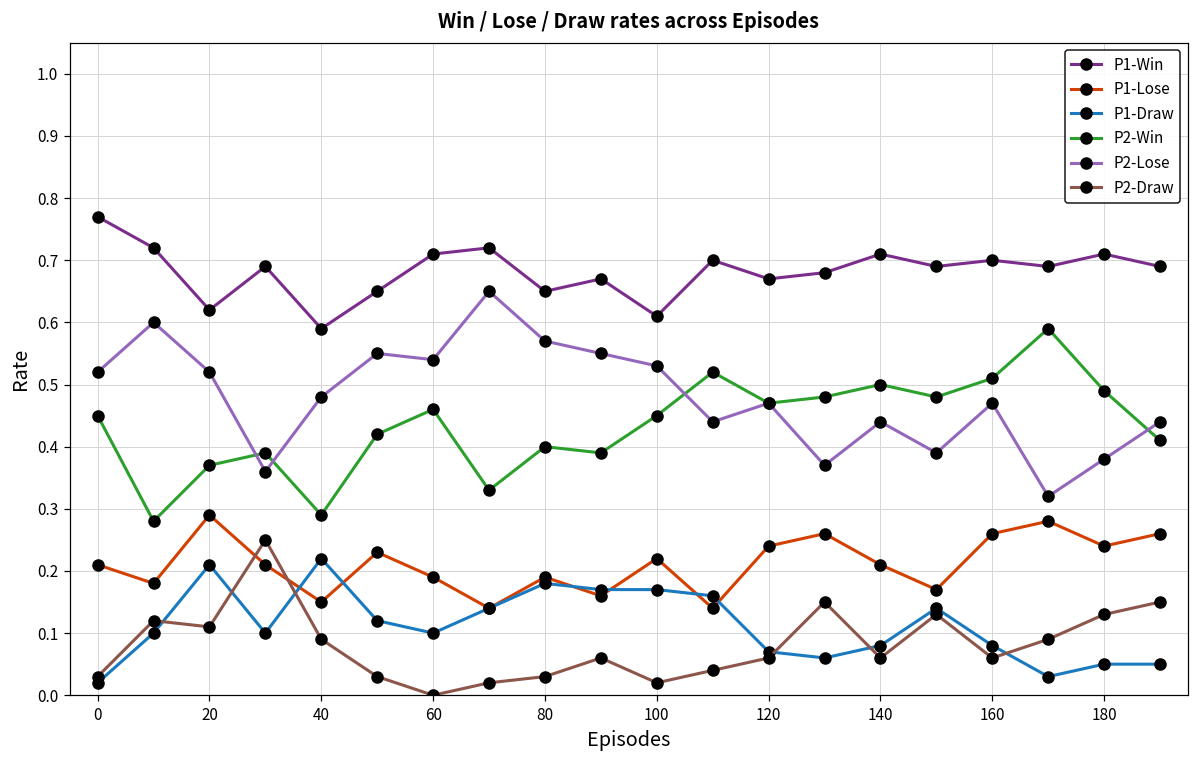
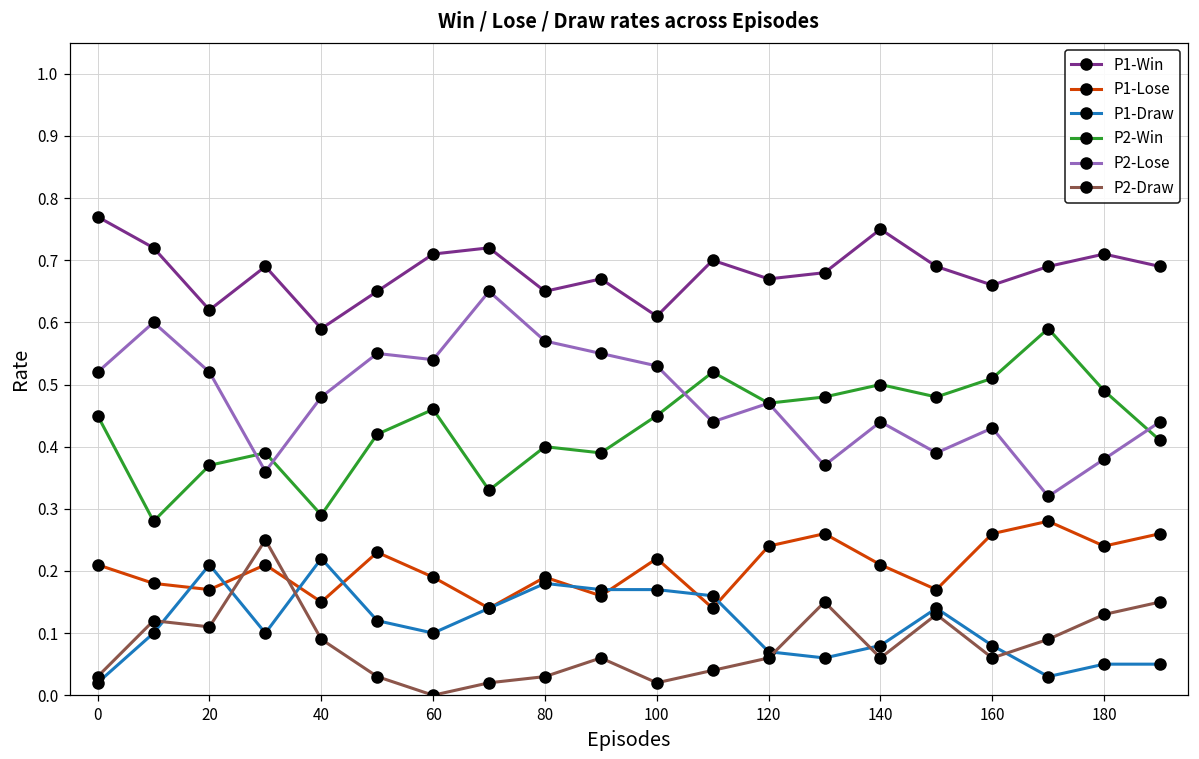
  {
    "P1-Win": {
      "0": 0.77,
      "20": 0.62,
      "40": 0.59,
      "60": 0.71,
      "80": 0.65,
      "100": 0.61,
      "120": 0.67,
-     "140": 0.71,
-     "160": 0.70,
+     "140": 0.75,
+     "160": 0.66,
      "180": 0.71
    },
    "P1-Lose": {
      "0": 0.21,
-     "20": 0.29,
+     "20": 0.17,
      "40": 0.15,
      "60": 0.19,
      "80": 0.19,
      "100": 0.22,
      "120": 0.24,
      "140": 0.21,
      "160": 0.26,
      "180": 0.24
    },
    "P1-Draw": {
      "0": 0.02,
      "20": 0.21,
      "40": 0.22,
      "60": 0.10,
      "80": 0.18,
      "100": 0.17,
      "120": 0.07,
      "140": 0.08,
      "160": 0.08,
      "180": 0.05
    },
    "P2-Win": {
      "0": 0.45,
      "20": 0.37,
      "40": 0.29,
      "60": 0.46,
      "80": 0.40,
      "100": 0.45,
      "140": 0.50,
      "160": 0.51,
      "180": 0.49
    },
    "P2-Lose": {
      "0": 0.52,
      "20": 0.52,
      "40": 0.48,
      "60": 0.54,
      "80": 0.57,
      "100": 0.53,
      "140": 0.44,
-     "160": 0.47,
+     "160": 0.43,
      "180": 0.38
    },
    "P2-Draw": {
      "0": 0.03,
      "20": 0.11,
      "40": 0.09,
      "60": 0.00,
      "80": 0.03,
      "100": 0.02,
      "120": 0.06,
      "140": 0.06,
      "160": 0.06,
      "180": 0.13
    }
  }
